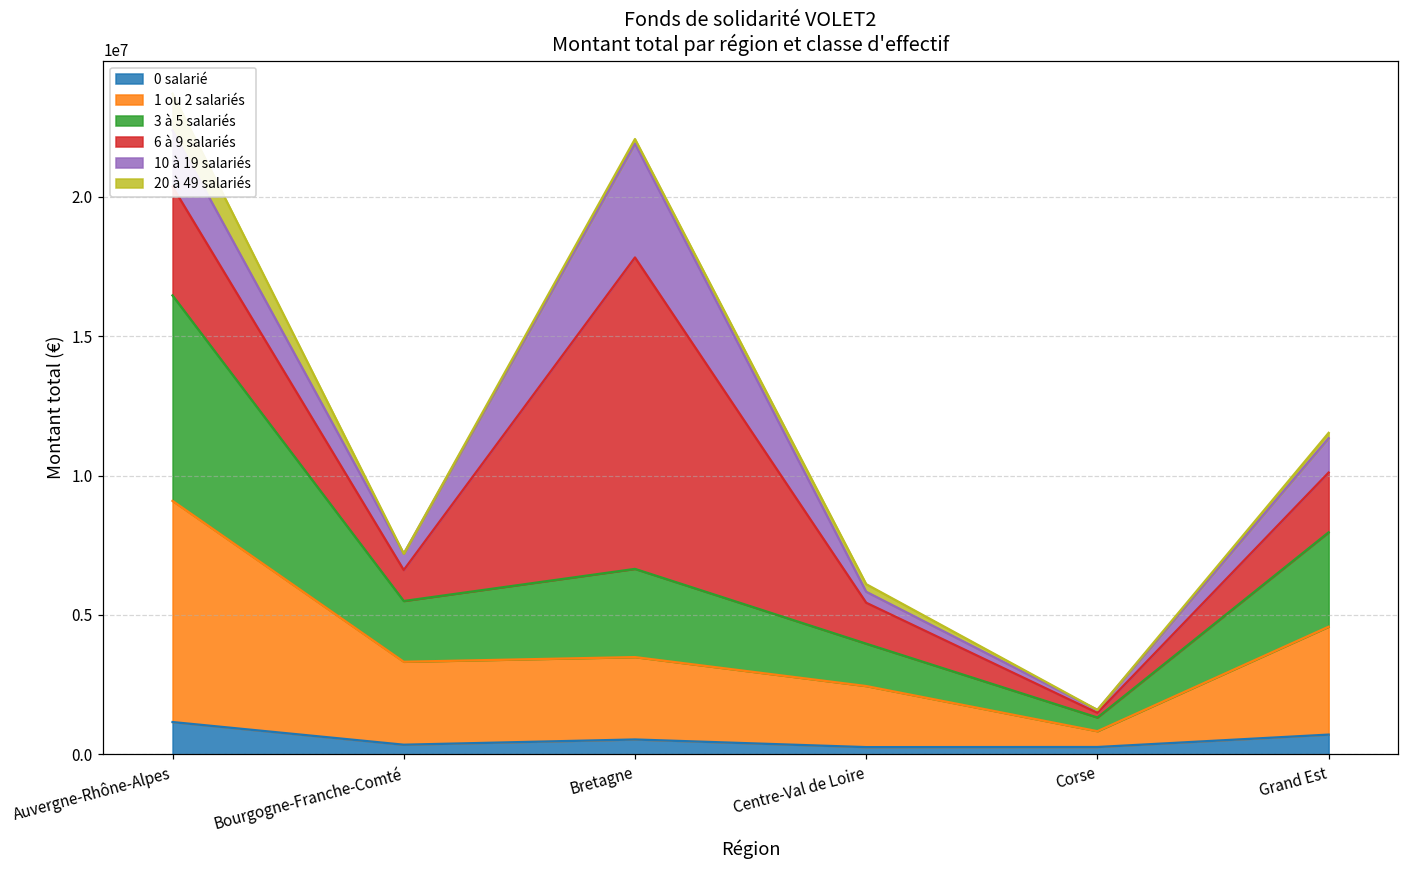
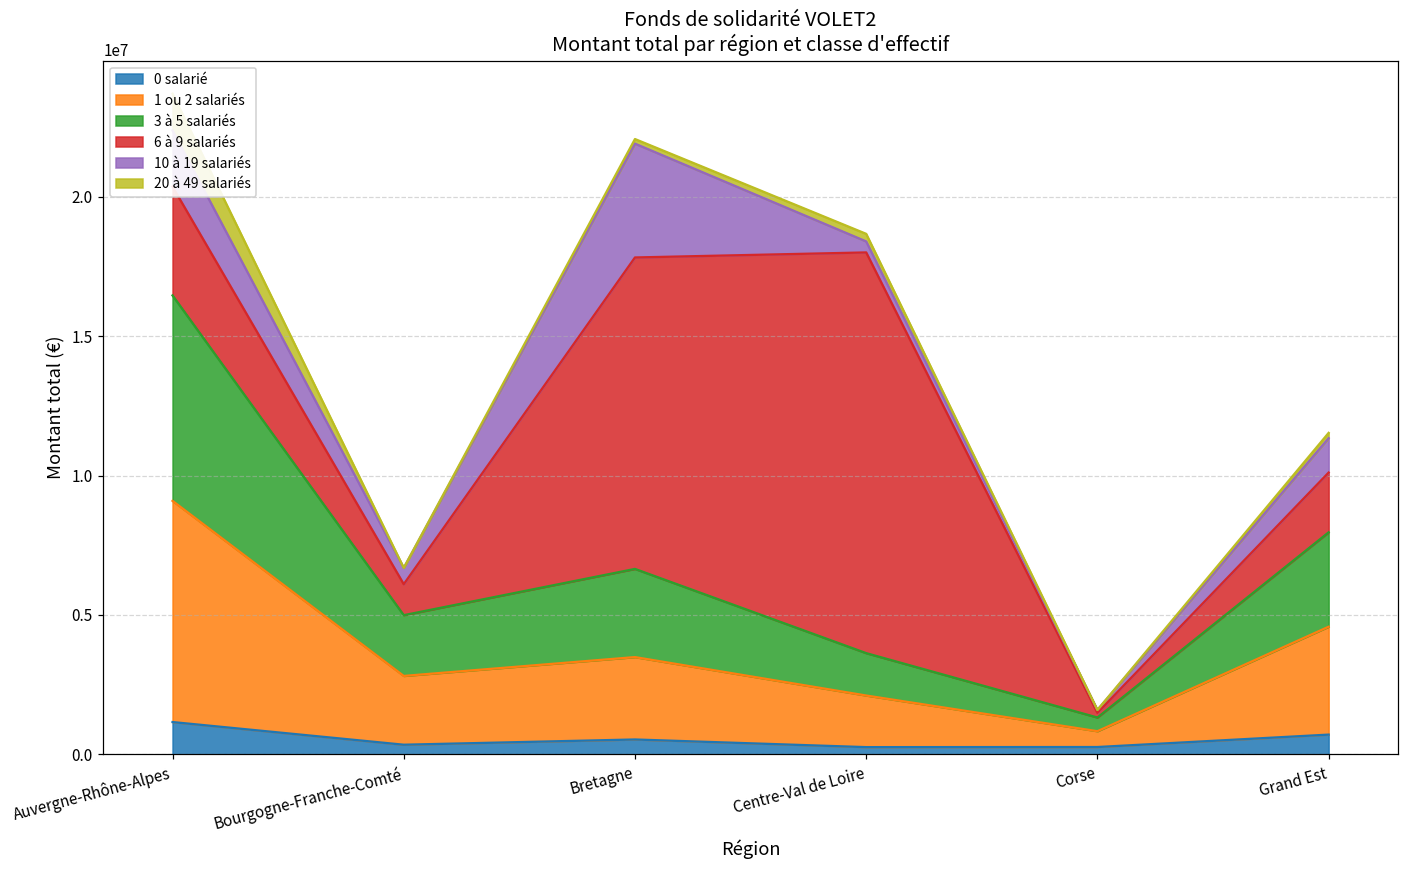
  {
    "0 salarié": {
      "Auvergne-Rhône-Alpes": 1200000,
      "Bourgogne-Franche-Comté": 300000,
      "Bretagne": 500000,
      "Centre-Val de Loire": 300000,
      "Corse": 300000,
      "Grand Est": 700000
    },
    "1 ou 2 salariés": {
      "Auvergne-Rhône-Alpes": 7900000,
-     "Bourgogne-Franche-Comté": 3000000,
+     "Bourgogne-Franche-Comté": 2500000,
      "Bretagne": 3000000,
-     "Centre-Val de Loire": 2200000,
+     "Centre-Val de Loire": 1900000,
      "Corse": 600000,
      "Grand Est": 3900000
    },
    "3 à 5 salariés": {
      "Auvergne-Rhône-Alpes": 7400000,
      "Bourgogne-Franche-Comté": 2200000,
      "Bretagne": 3200000,
      "Centre-Val de Loire": 1500000,
      "Corse": 500000,
      "Grand Est": 3400000
    },
    "6 à 9 salariés": {
      "Bourgogne-Franche-Comté": 1100000,
      "Bretagne": 11200000,
-     "Centre-Val de Loire": 1500000,
+     "Centre-Val de Loire": 14400000,
      "Corse": 200000,
      "Grand Est": 2100000
    },
    "10 à 19 salariés": {
      "Bretagne": 4100000,
      "Centre-Val de Loire": 400000,
      "Grand Est": 1200000
    },
    "20 à 49 salariés": {
      "Bretagne": 200000,
      "Centre-Val de Loire": 300000,
      "Grand Est": 200000
    }
  }
